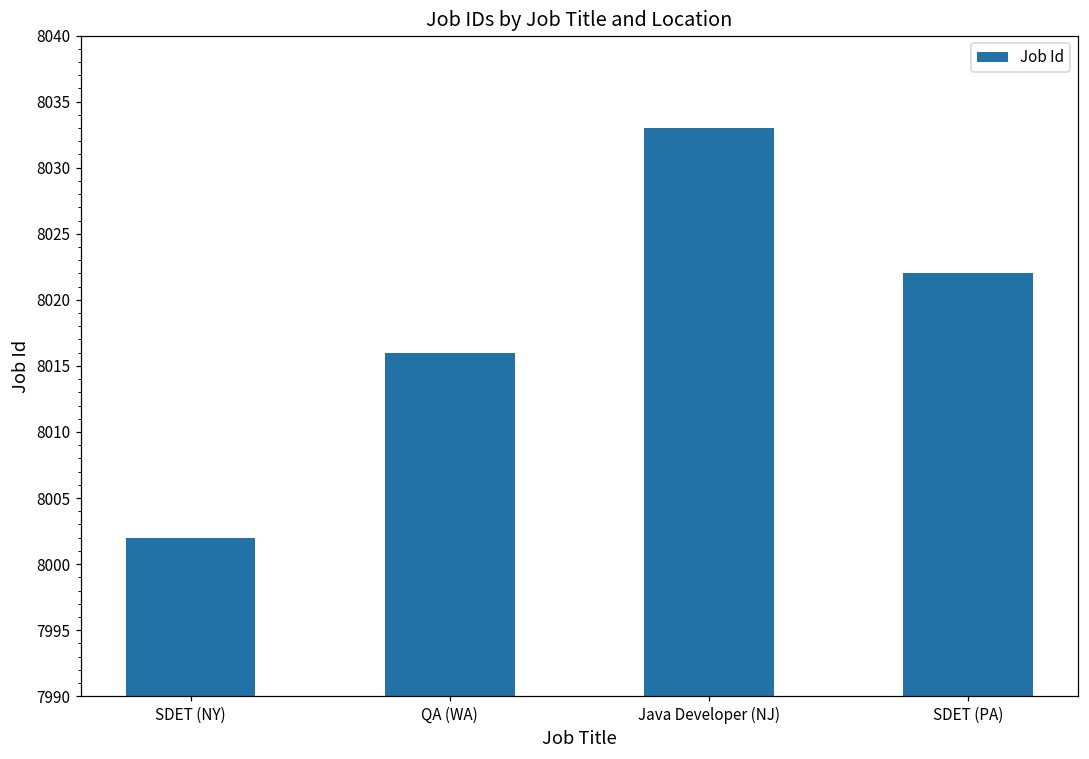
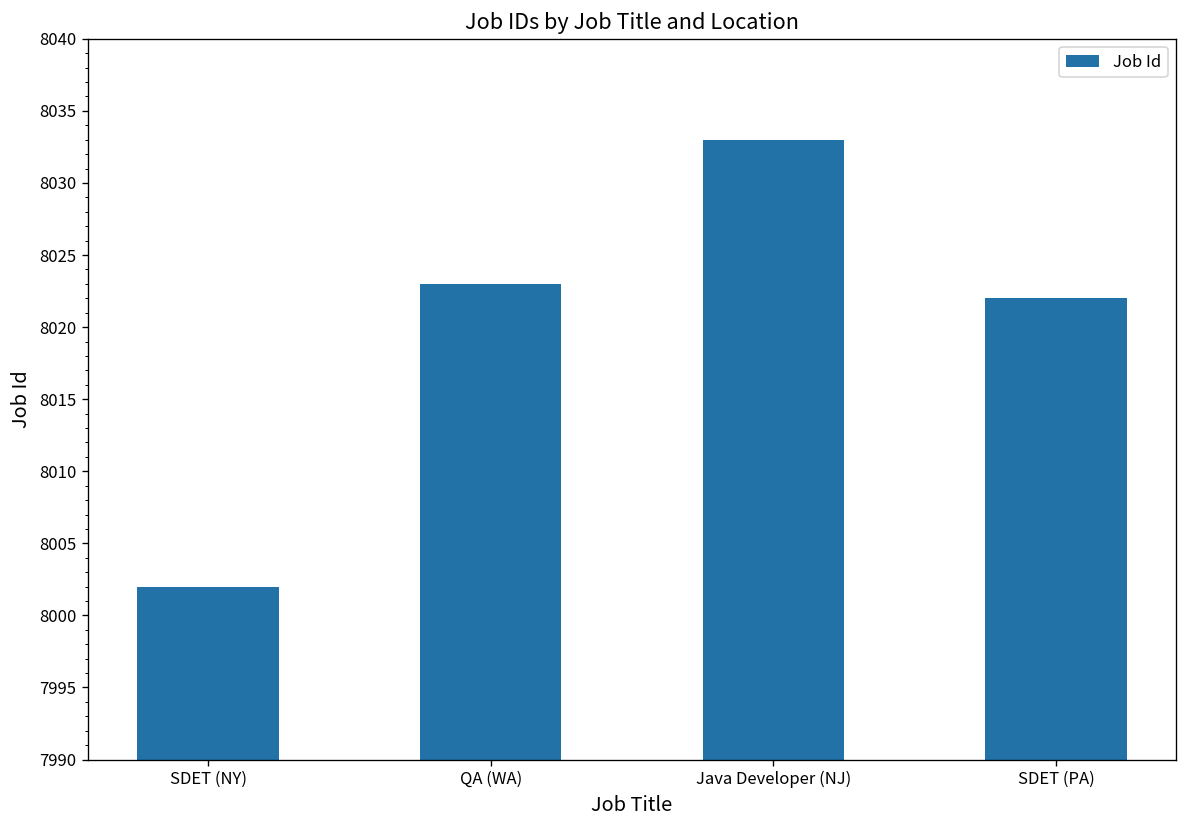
  {
    "SDET (NY)": 8002,
-   "QA (WA)": 8016,
+   "QA (WA)": 8023,
    "Java Developer (NJ)": 8033,
    "SDET (PA)": 8022
  }
